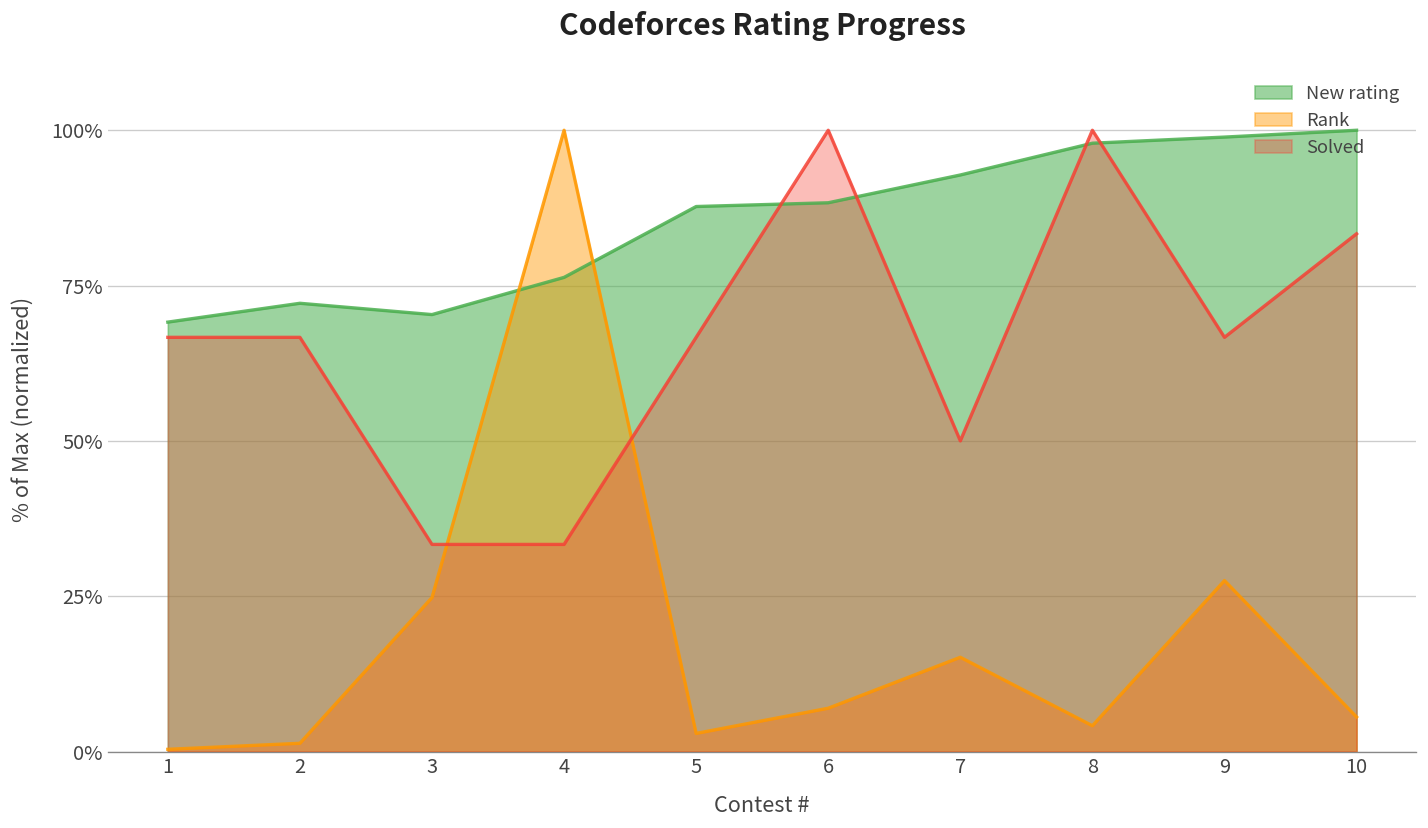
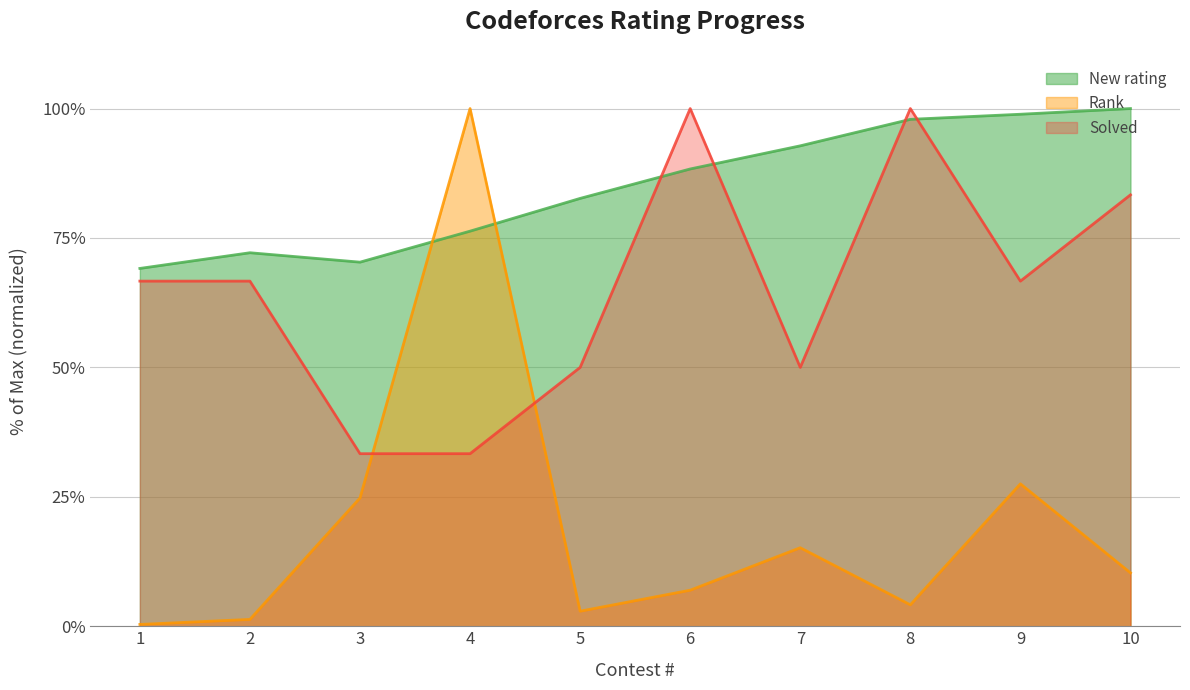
  {
    "New rating": {
      "1": "69%",
      "2": "72%",
      "3": "70%",
      "4": "76%",
-     "5": "88%",
+     "5": "83%",
      "6": "88%",
      "7": "93%",
      "8": "98%",
      "9": "99%",
      "10": "100%"
    },
    "Rank": {
      "1": "0%",
      "2": "1%",
      "3": "25%",
      "4": "100%",
      "5": "3%",
      "6": "7%",
      "7": "15%",
      "8": "4%",
      "9": "28%",
-     "10": "6%"
+     "10": "10%"
    },
    "Solved": {
      "1": "67%",
      "2": "67%",
      "3": "33%",
      "4": "33%",
-     "5": "67%",
+     "5": "50%",
      "6": "100%",
      "7": "50%",
      "8": "100%",
      "9": "67%",
      "10": "83%"
    }
  }
